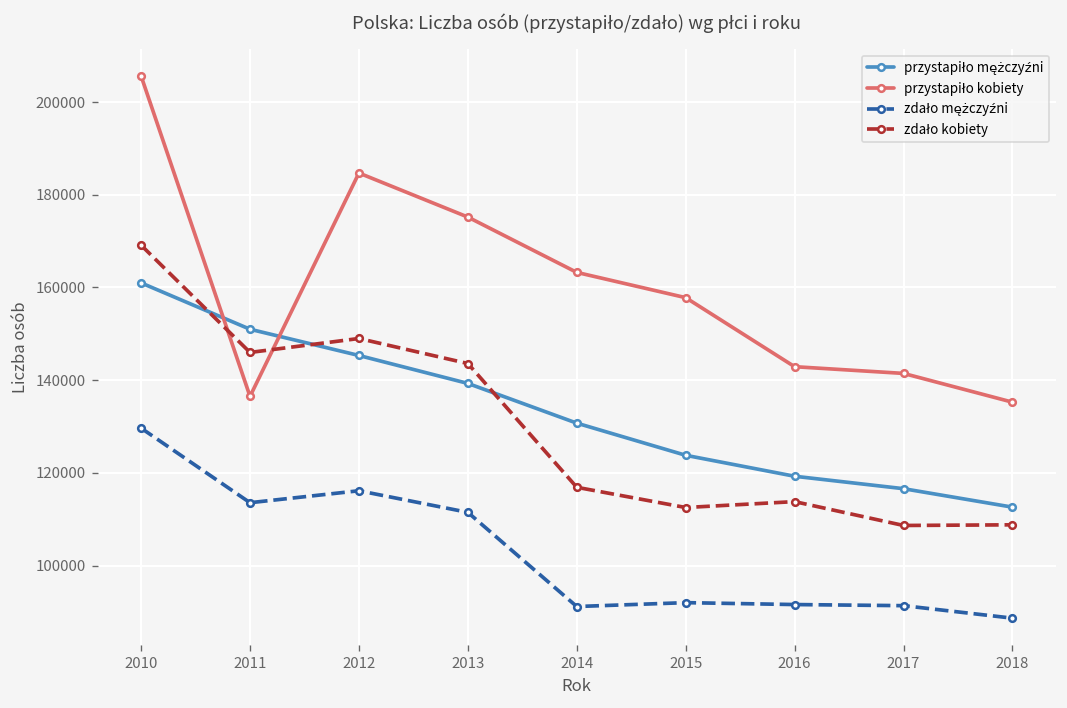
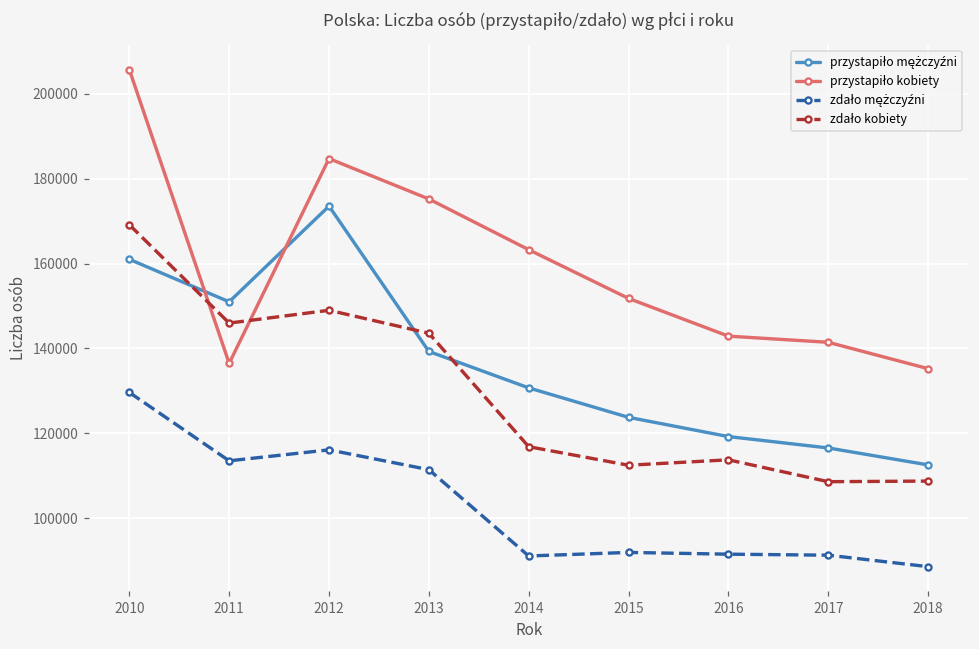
  {
    "przystapiło mężczyźni": {
      "2010": 161000,
      "2011": 151000,
-     "2012": 145000,
+     "2012": 174000,
      "2013": 139000,
      "2014": 131000,
      "2015": 124000,
      "2016": 119000,
      "2017": 117000,
      "2018": 113000
    },
    "przystapiło kobiety": {
      "2010": 206000,
      "2011": 136000,
      "2012": 185000,
      "2013": 175000,
      "2014": 163000,
-     "2015": 158000,
+     "2015": 152000,
      "2016": 143000,
      "2017": 141000,
      "2018": 135000
    },
    "zdało mężczyźni": {
      "2010": 130000,
      "2011": 114000,
      "2012": 116000,
      "2013": 111000,
      "2014": 91000,
      "2015": 92000,
      "2016": 92000,
      "2017": 91000,
      "2018": 89000
    },
    "zdało kobiety": {
      "2010": 169000,
      "2011": 146000,
      "2012": 149000,
      "2013": 144000,
      "2014": 117000,
      "2015": 113000,
      "2016": 114000,
      "2017": 109000,
      "2018": 109000
    }
  }
